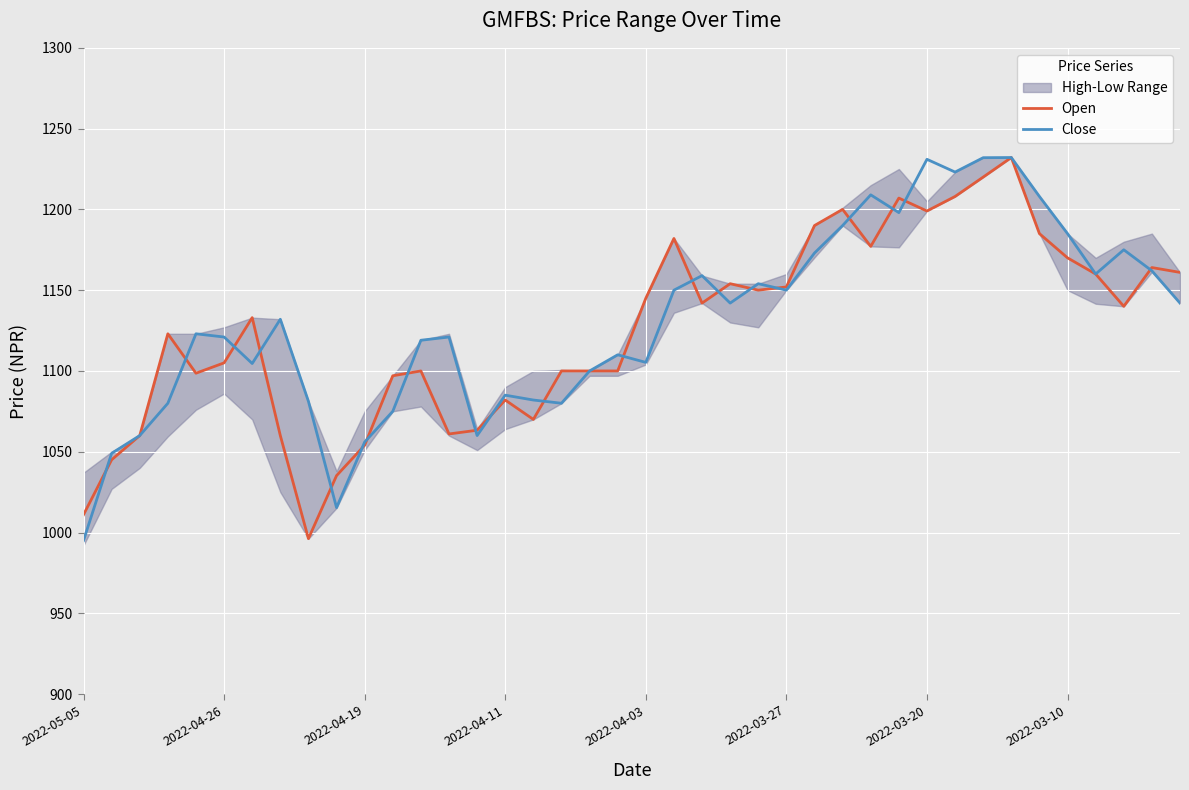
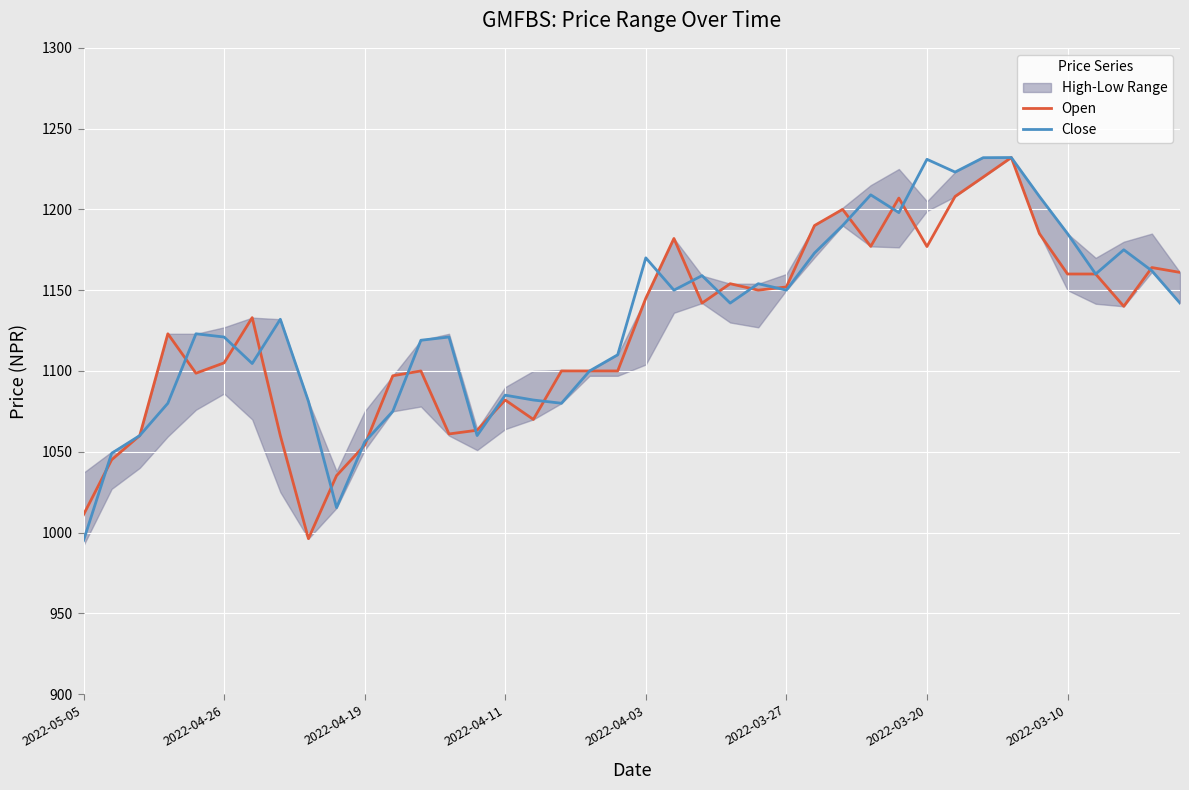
  {
    "Open": {
      "2022-05-05": 1011,
      "2022-04-26": 1105,
      "2022-04-19": 1054,
      "2022-04-11": 1082,
      "2022-03-27": 1152,
-     "2022-03-20": 1199,
-     "2022-03-10": 1170
+     "2022-03-20": 1177,
+     "2022-03-10": 1160
    },
    "Close": {
      "2022-05-05": 995,
      "2022-04-26": 1121,
      "2022-04-19": 1056,
      "2022-04-11": 1085,
-     "2022-04-03": 1105,
+     "2022-04-03": 1170,
      "2022-03-27": 1150,
      "2022-03-20": 1231
    }
  }
